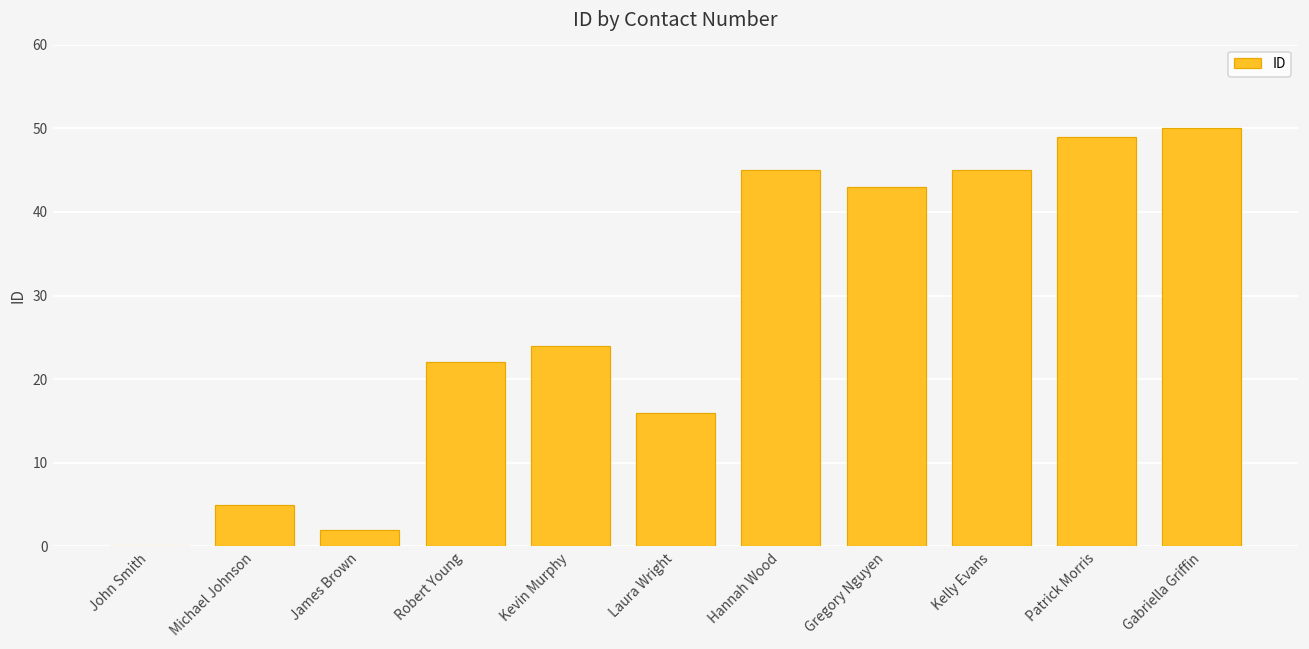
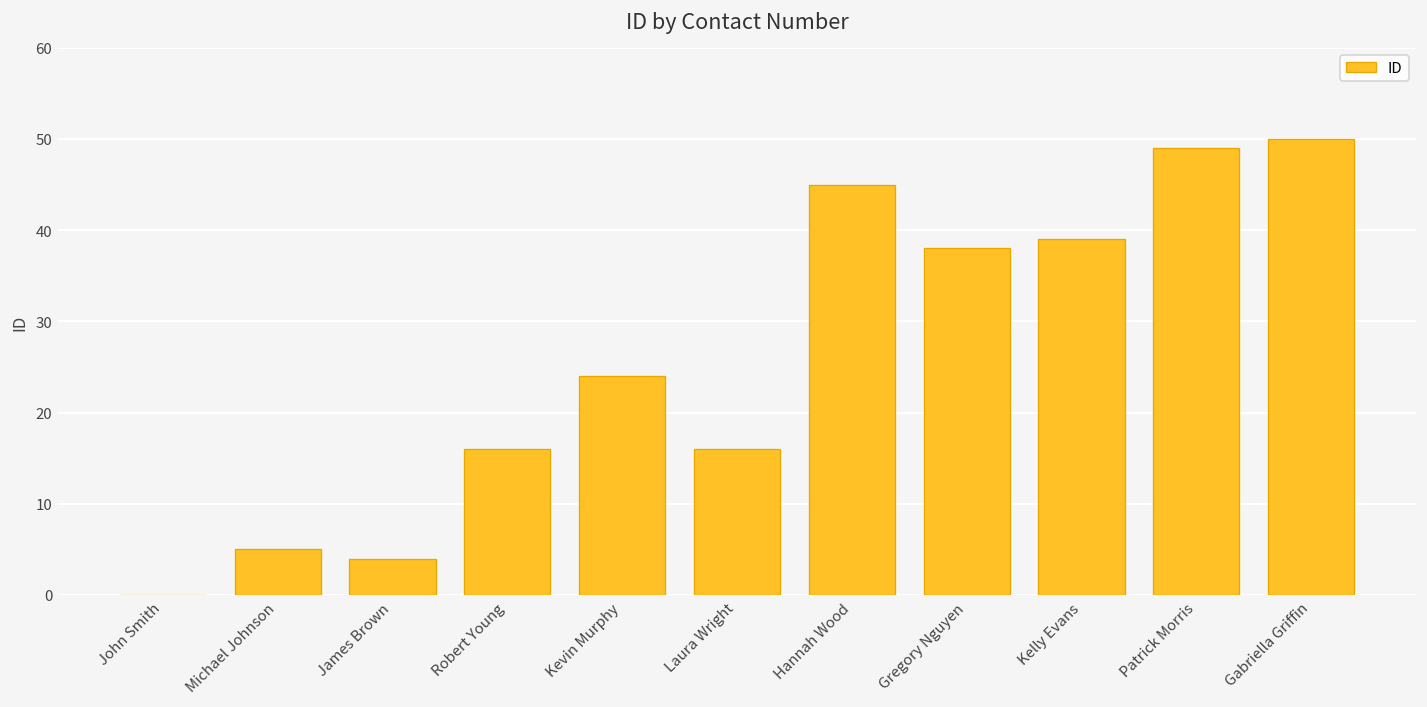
  {
    "John Smith": 0,
    "Michael Johnson": 5,
-   "James Brown": 2,
-   "Robert Young": 22,
+   "James Brown": 4,
+   "Robert Young": 16,
    "Kevin Murphy": 24,
    "Laura Wright": 16,
    "Hannah Wood": 45,
-   "Gregory Nguyen": 43,
-   "Kelly Evans": 45,
+   "Gregory Nguyen": 38,
+   "Kelly Evans": 39,
    "Patrick Morris": 49,
    "Gabriella Griffin": 50
  }
